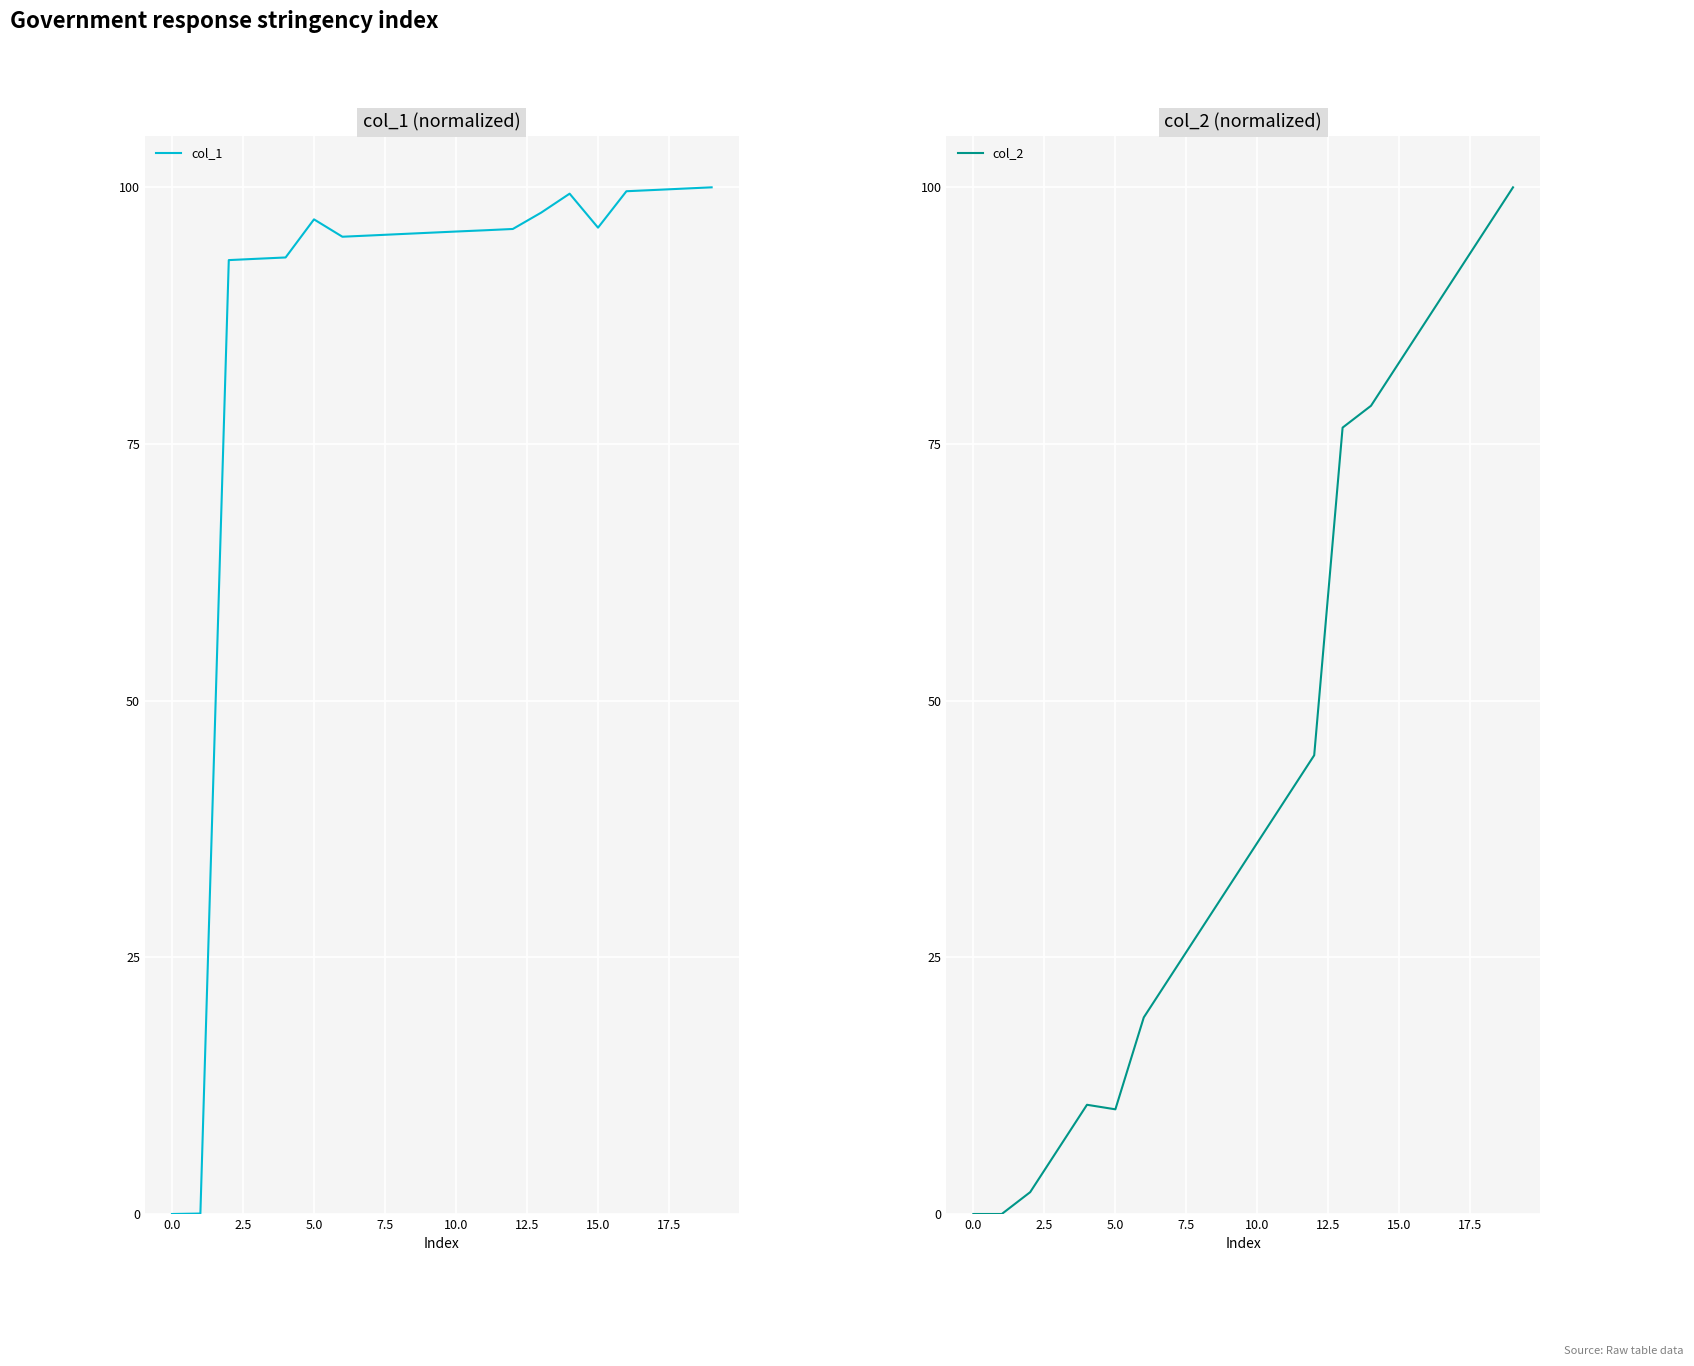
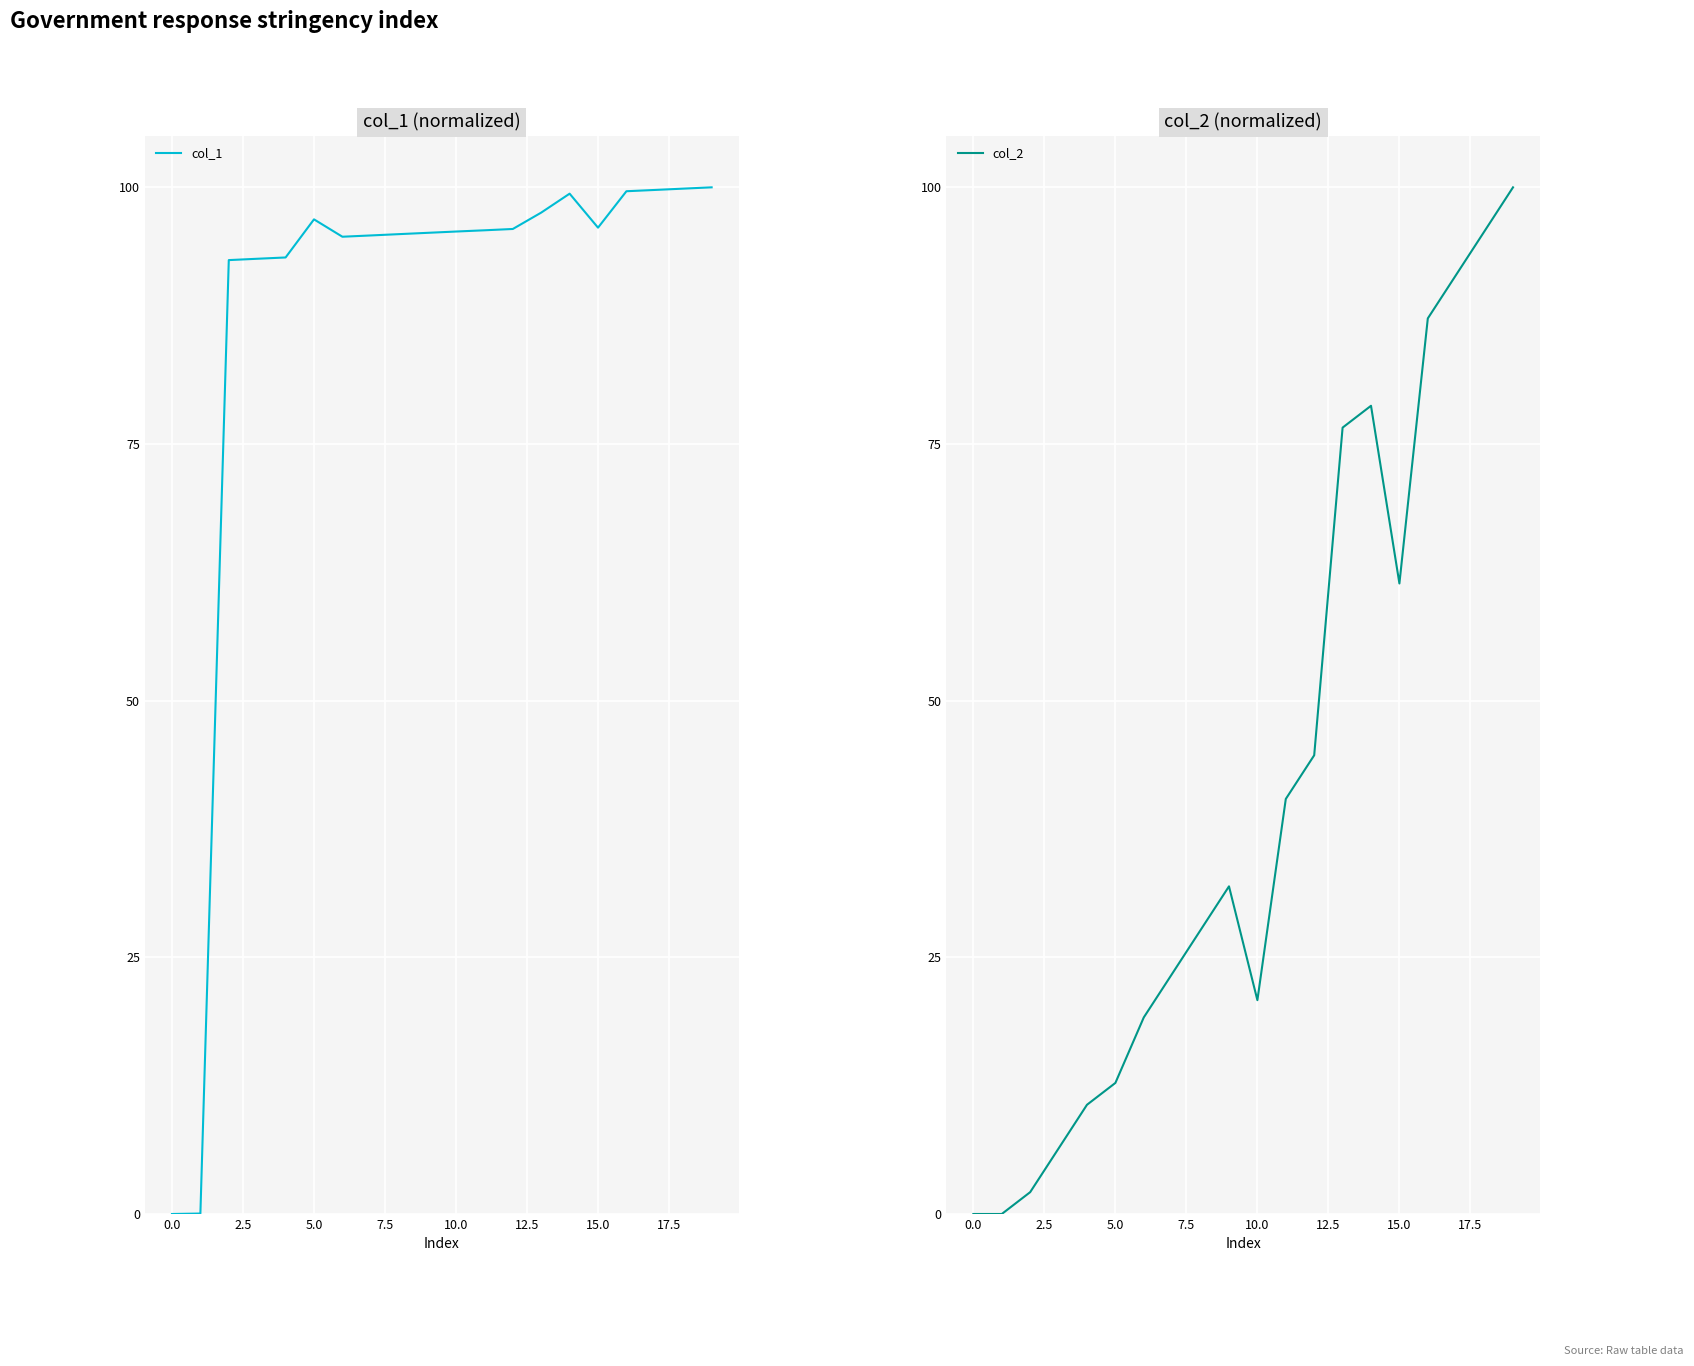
  {
    "col_1 (normalized)": {
      "0.0": 0.0,
      "5.0": 96.9,
      "10.0": 95.7,
      "15.0": 96.1
    },
    "col_2 (normalized)": {
      "0.0": 0.0,
-     "5.0": 10.2,
-     "10.0": 36.2,
-     "15.0": 83.0
+     "5.0": 12.8,
+     "10.0": 20.8,
+     "15.0": 61.4
    }
  }
